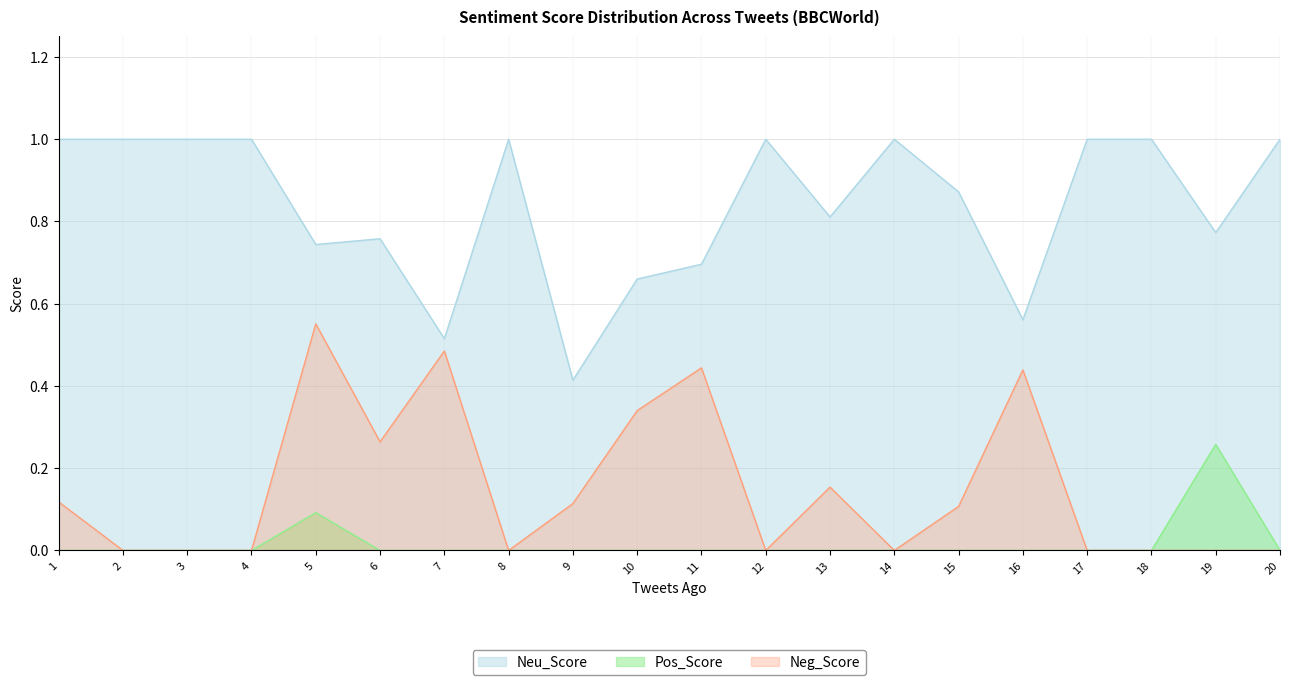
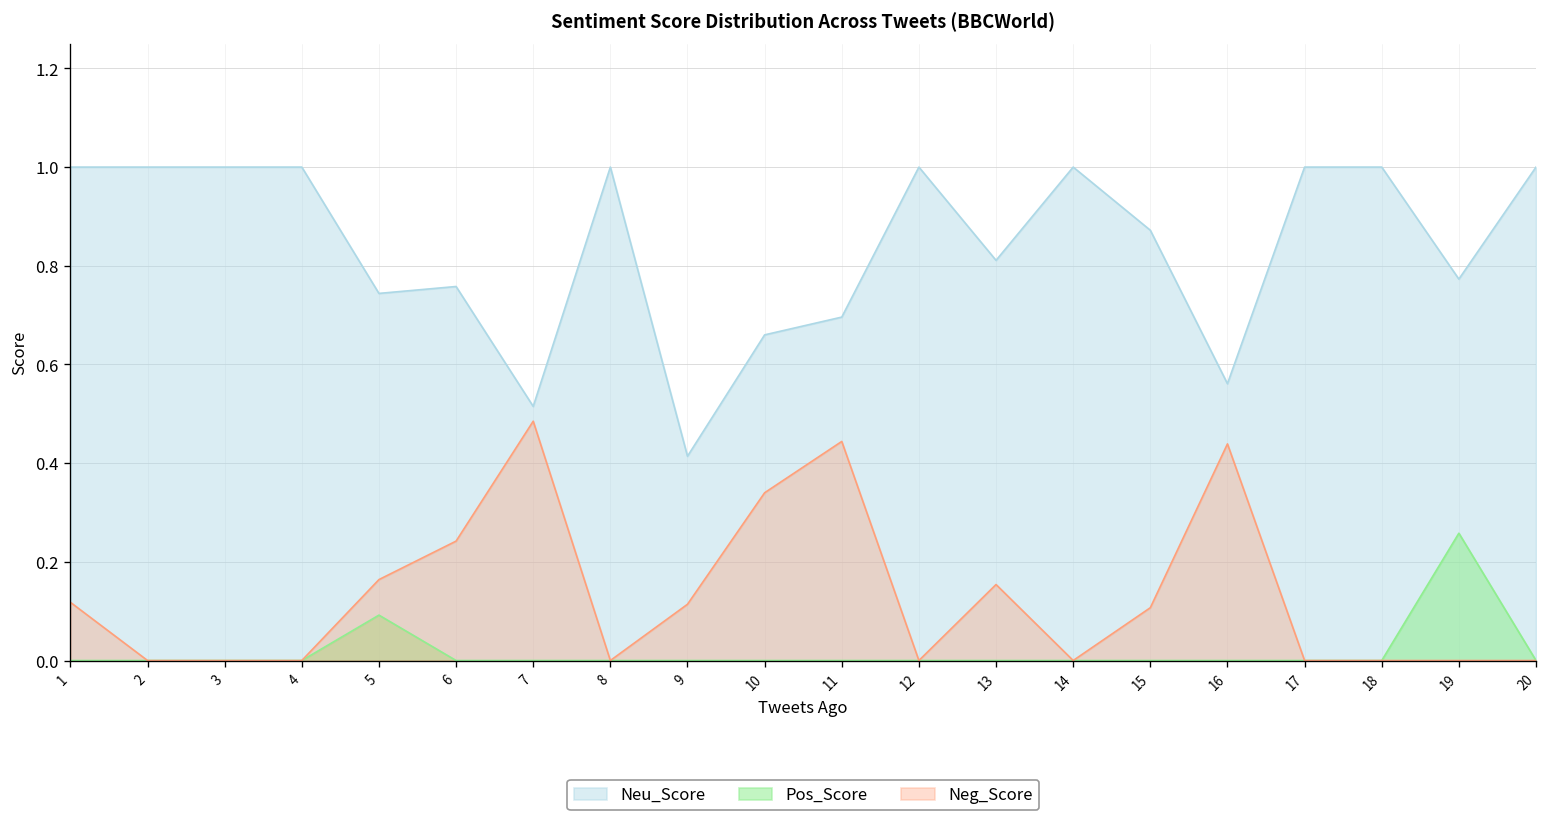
  {
    "Neu_Score": {
      "1": 1.00,
      "2": 1.00,
      "3": 1.00,
      "4": 1.00,
      "5": 0.74,
      "6": 0.76,
      "7": 0.52,
      "8": 1.00,
      "9": 0.41,
      "10": 0.66,
      "11": 0.70,
      "12": 1.00,
      "13": 0.81,
      "14": 1.00,
      "15": 0.87,
      "16": 0.56,
      "17": 1.00,
      "18": 1.00,
      "19": 0.77,
      "20": 1.00
    },
    "Pos_Score": {
      "1": 0.00,
      "5": 0.09,
      "6": 0.00,
      "7": 0.00,
      "9": 0.00,
      "10": 0.00,
      "11": 0.00,
      "13": 0.00,
      "15": 0.00,
      "16": 0.00,
      "19": 0.26
    },
    "Neg_Score": {
      "1": 0.12,
-     "5": 0.55,
-     "6": 0.26,
+     "5": 0.16,
+     "6": 0.24,
      "7": 0.49,
      "9": 0.11,
      "10": 0.34,
      "11": 0.44,
      "13": 0.15,
      "15": 0.11,
      "16": 0.44,
      "19": 0.00
    }
  }
